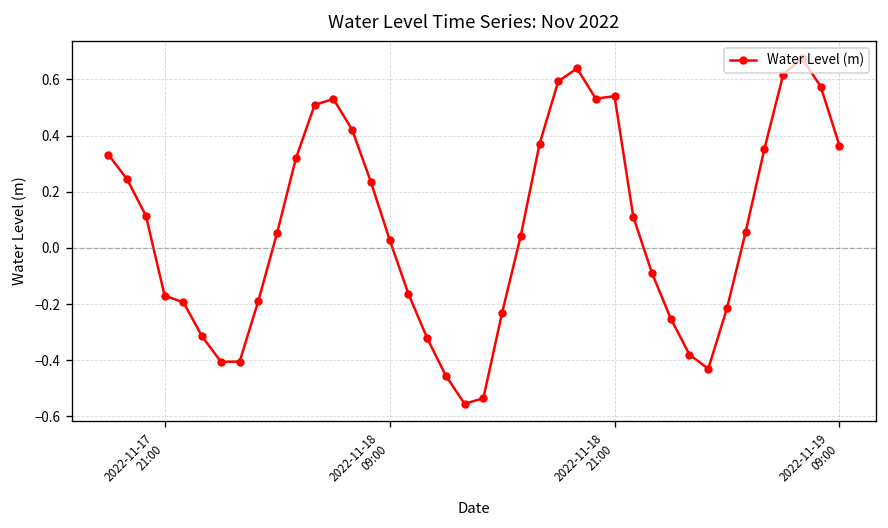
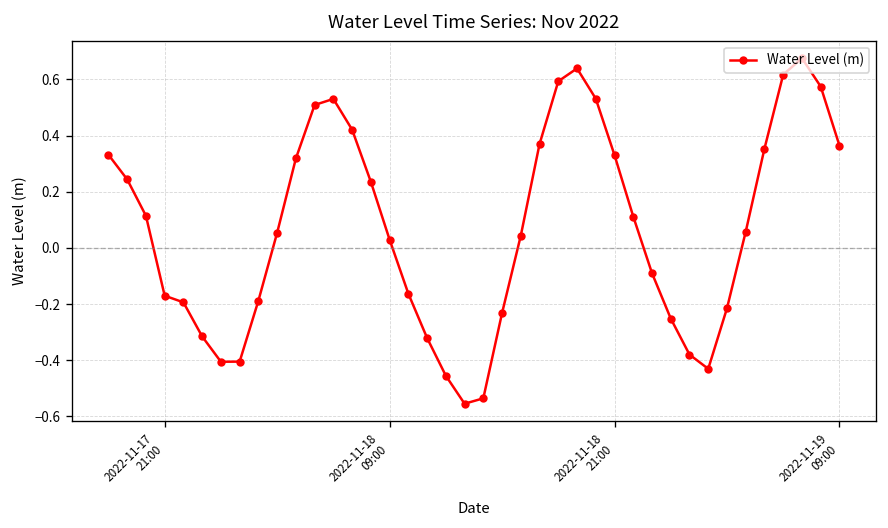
  {
    "2022-11-17 21:00": -0.17,
    "2022-11-18 09:00": 0.03,
-   "2022-11-18 21:00": 0.54,
+   "2022-11-18 21:00": 0.33,
    "2022-11-19 09:00": 0.36
  }
